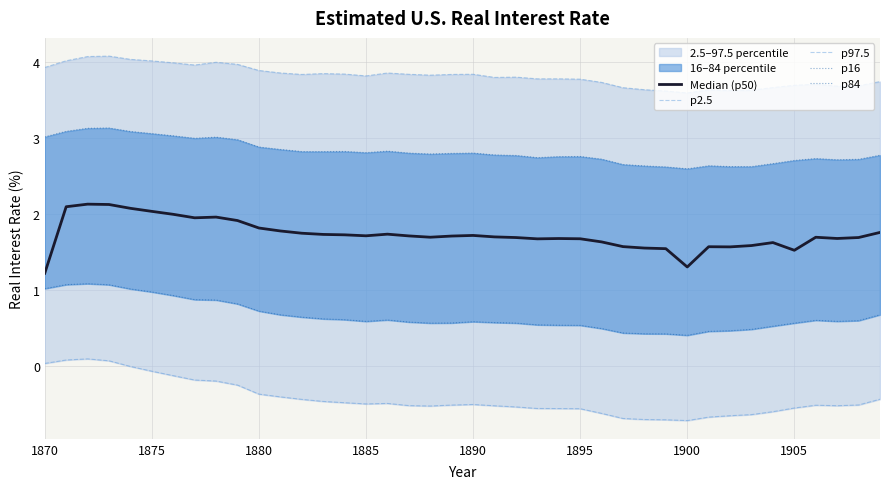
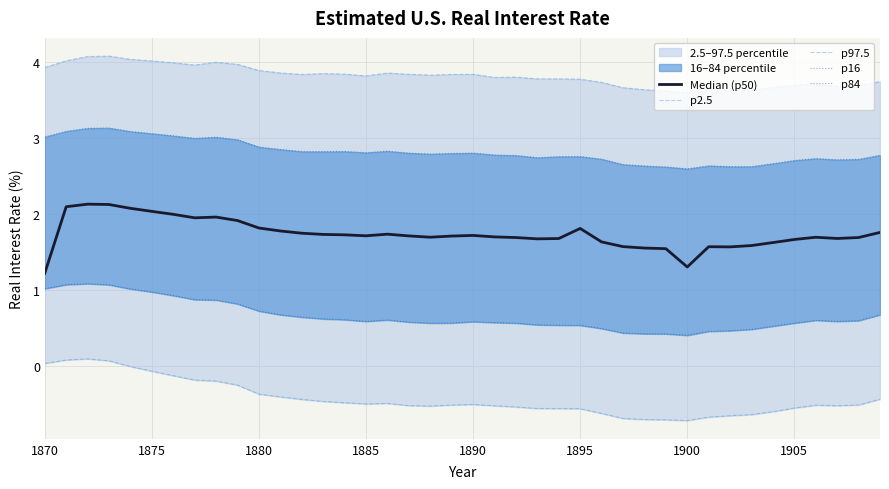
  {
    "Median (p50)": {
      "1870": 1.2,
      "1875": 2.0,
      "1880": 1.8,
      "1885": 1.7,
      "1890": 1.7,
-     "1895": 1.7,
+     "1895": 1.8,
      "1900": 1.3,
-     "1905": 1.5
+     "1905": 1.7
    }
  }
